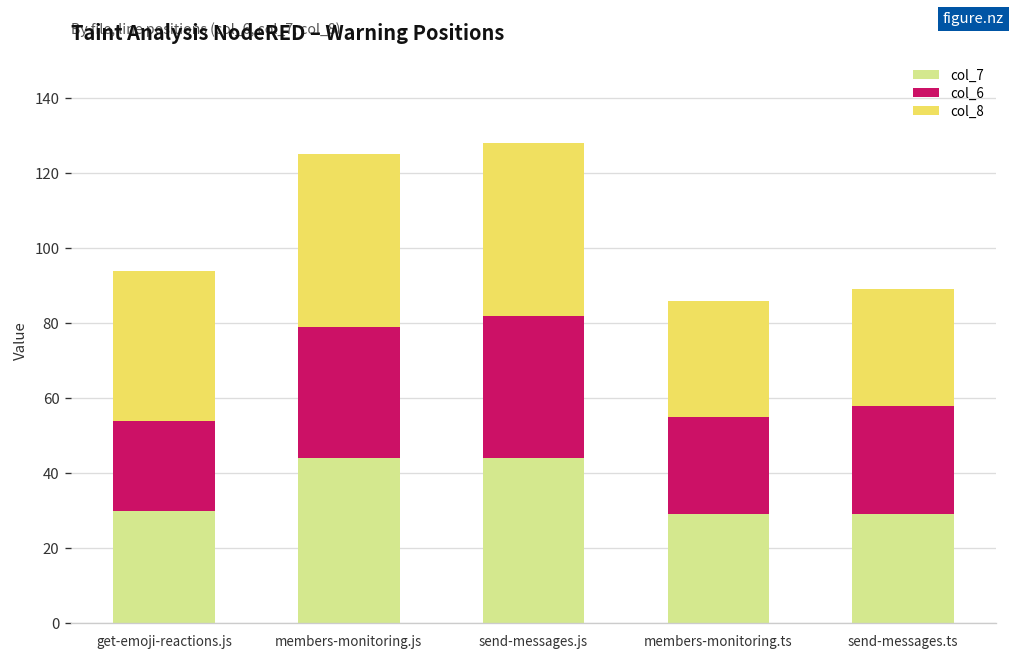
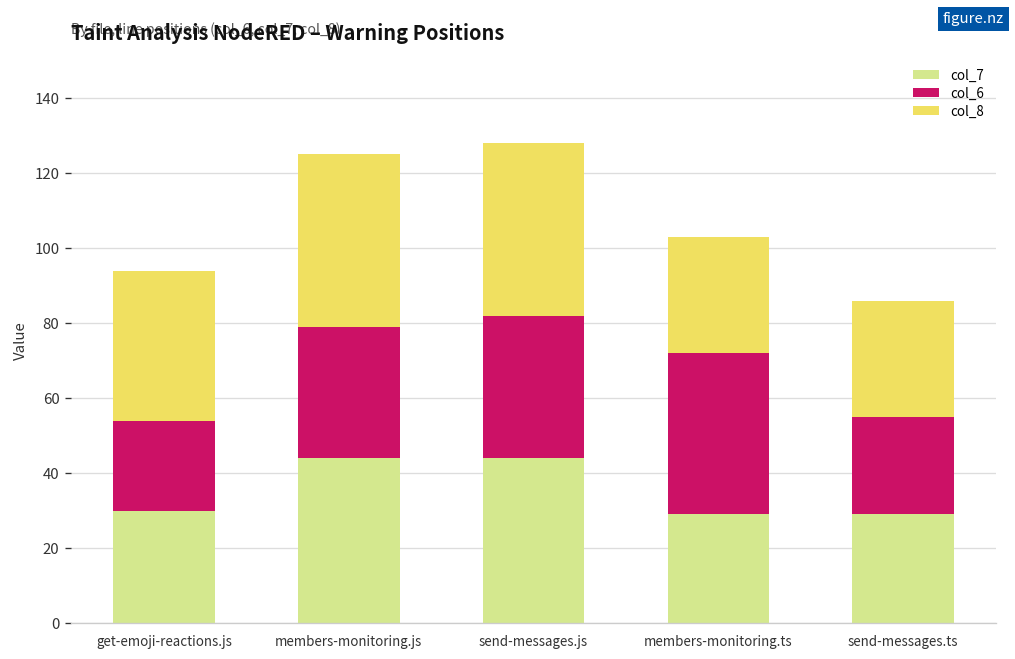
  {
    "col_6": {
      "get-emoji-reactions.js": 24,
      "members-monitoring.js": 35,
      "send-messages.js": 38,
-     "members-monitoring.ts": 26,
-     "send-messages.ts": 29
+     "members-monitoring.ts": 43,
+     "send-messages.ts": 26
    }
  }
